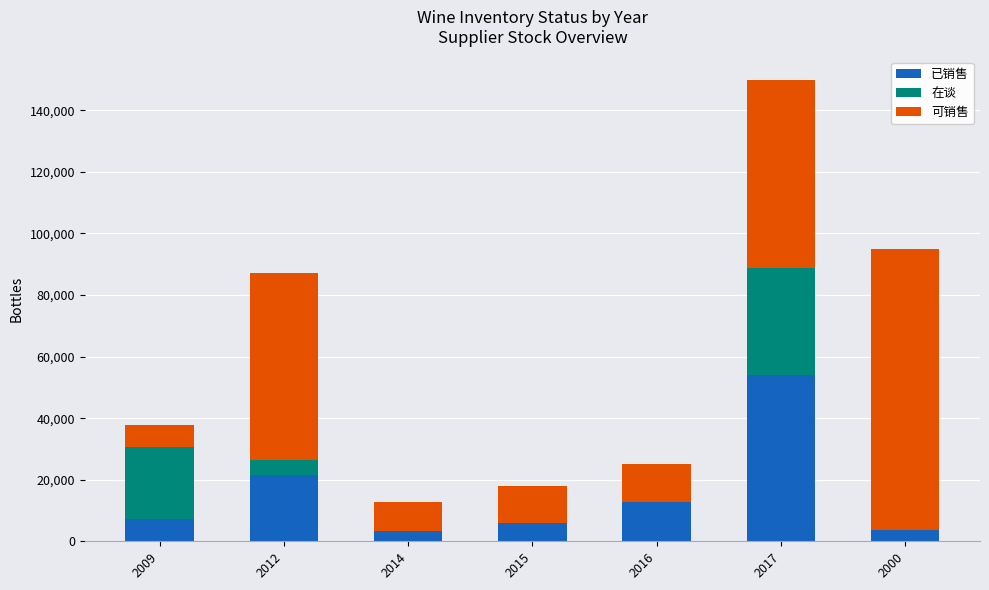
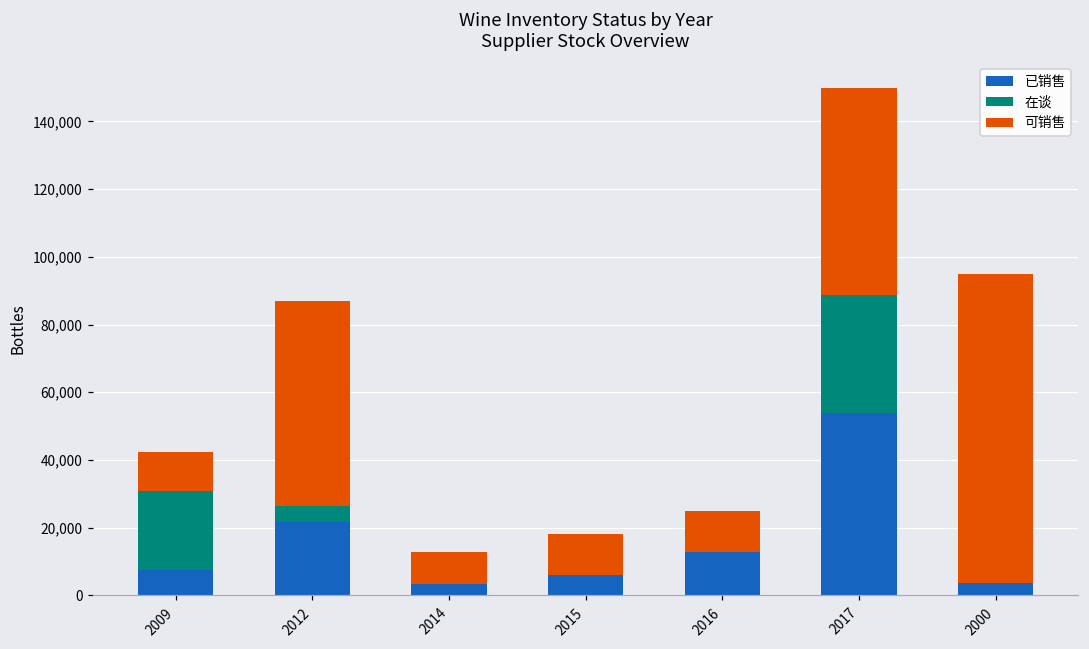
  {
    "已销售": {
      "2009": "7,000",
      "2012": "22,000",
      "2014": "3,000",
      "2015": "6,000",
      "2016": "13,000",
      "2017": "54,000",
      "2000": "4,000"
    },
    "在谈": {
      "2009": "23,000",
      "2012": "5,000",
      "2014": "0",
      "2015": "0",
      "2016": "0",
      "2017": "35,000",
      "2000": "0"
    },
    "可销售": {
-     "2009": "7,000",
+     "2009": "12,000",
      "2012": "61,000",
      "2014": "10,000",
      "2015": "12,000",
      "2016": "12,000",
      "2017": "61,000",
      "2000": "91,000"
    }
  }
